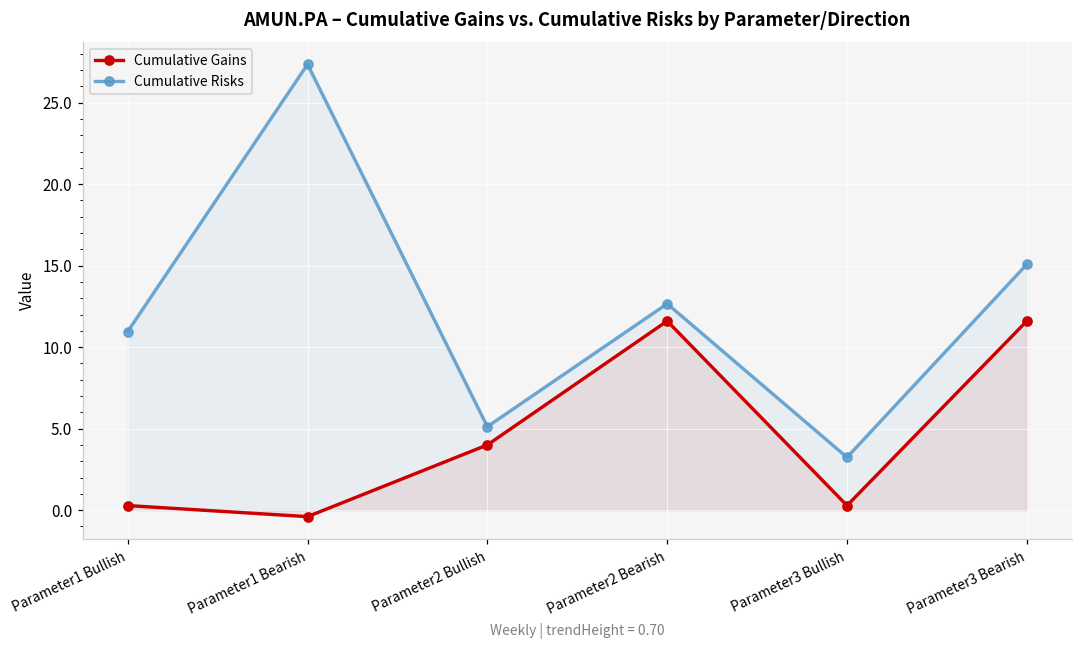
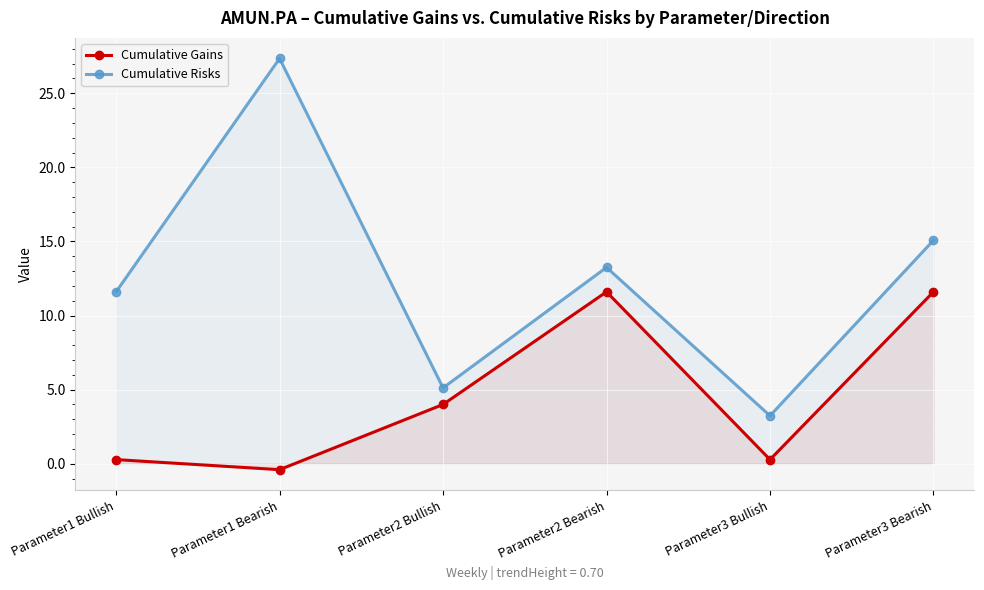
  {
    "Cumulative Risks": {
-     "Parameter1 Bullish": 11.0,
+     "Parameter1 Bullish": 11.6,
      "Parameter1 Bearish": 27.3,
      "Parameter2 Bullish": 5.1,
-     "Parameter2 Bearish": 12.7,
+     "Parameter2 Bearish": 13.3,
      "Parameter3 Bullish": 3.2,
      "Parameter3 Bearish": 15.1
    }
  }
